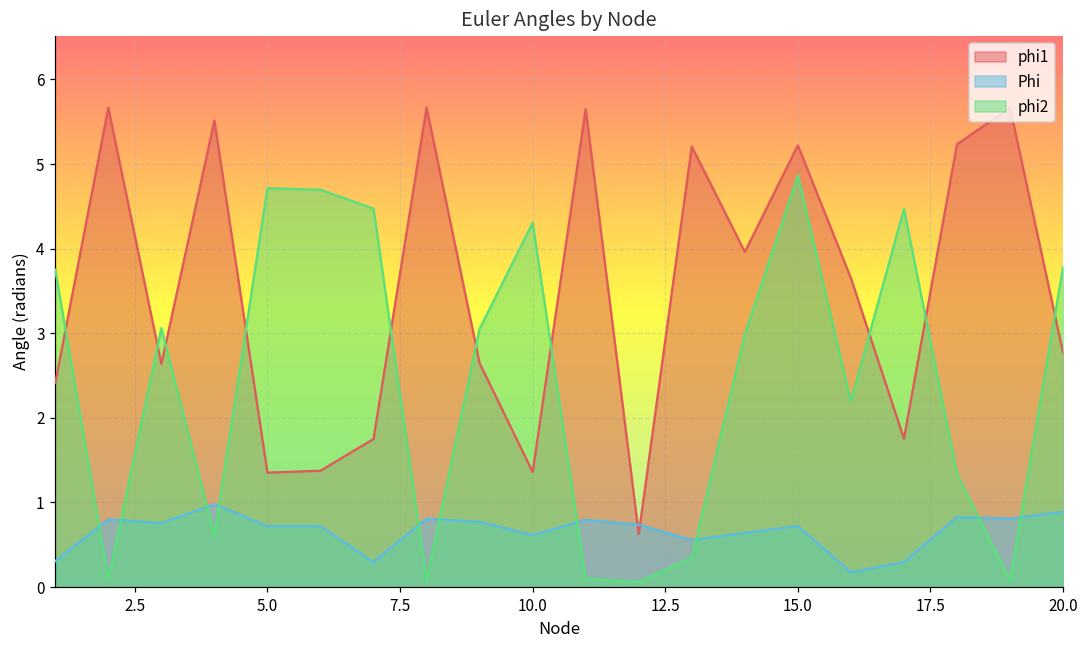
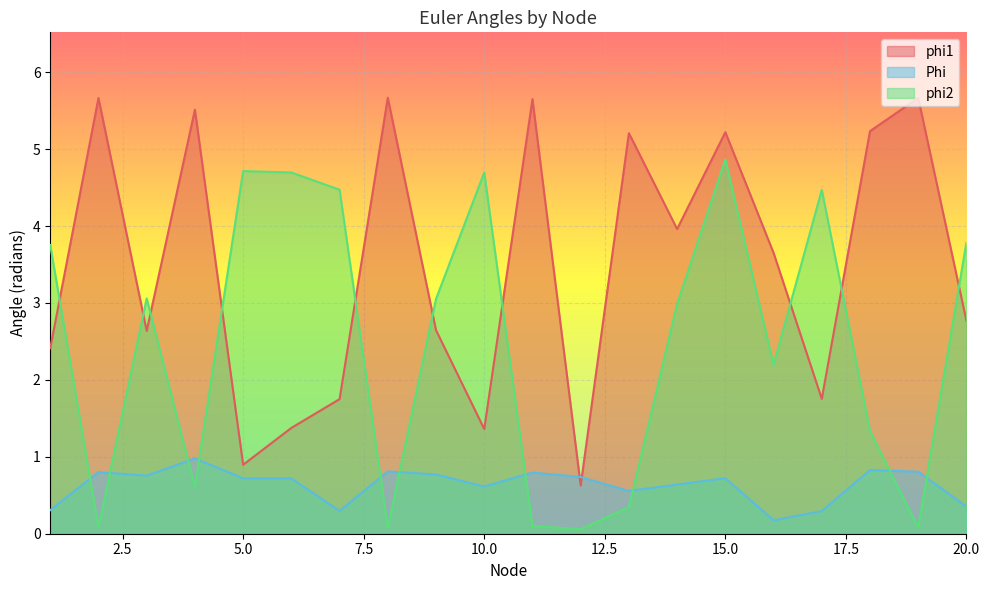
  {
    "phi1": {
-     "5.0": 1.4,
+     "5.0": 0.9,
      "10.0": 1.4,
      "15.0": 5.2,
      "20.0": 2.8
    },
    "Phi": {
      "5.0": 0.7,
      "10.0": 0.6,
      "15.0": 0.7,
-     "20.0": 0.9
+     "20.0": 0.4
    },
    "phi2": {
      "5.0": 4.7,
-     "10.0": 4.3,
+     "10.0": 4.7,
      "15.0": 4.9,
      "20.0": 3.8
    }
  }
